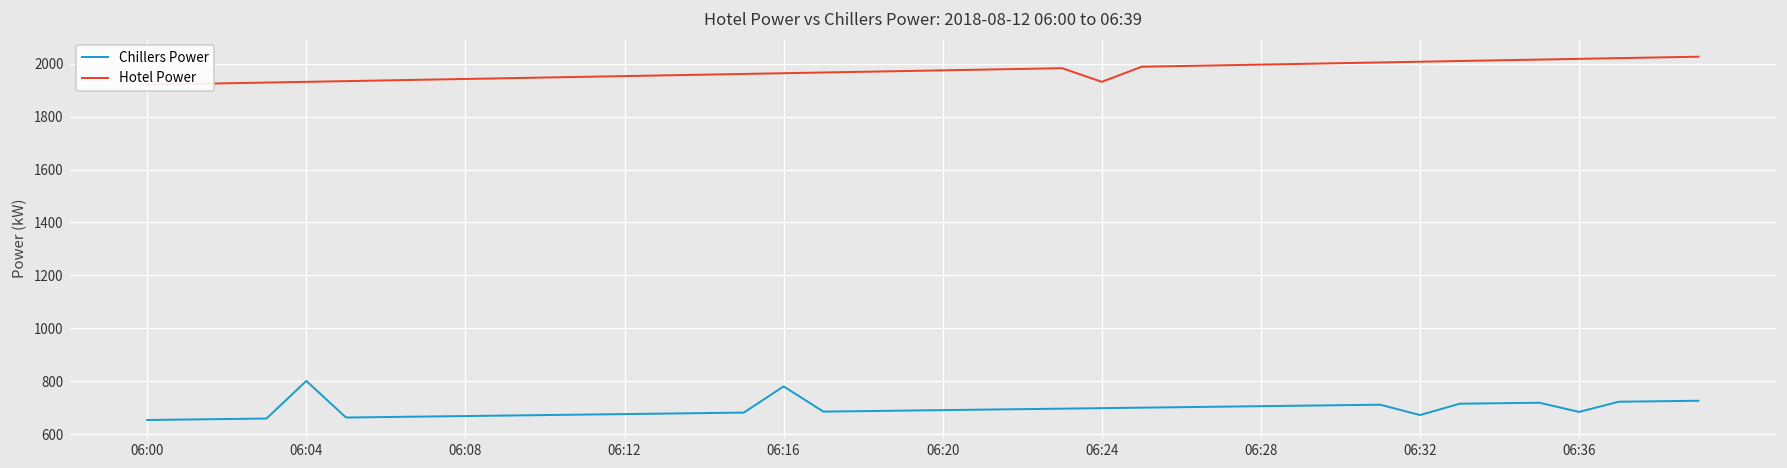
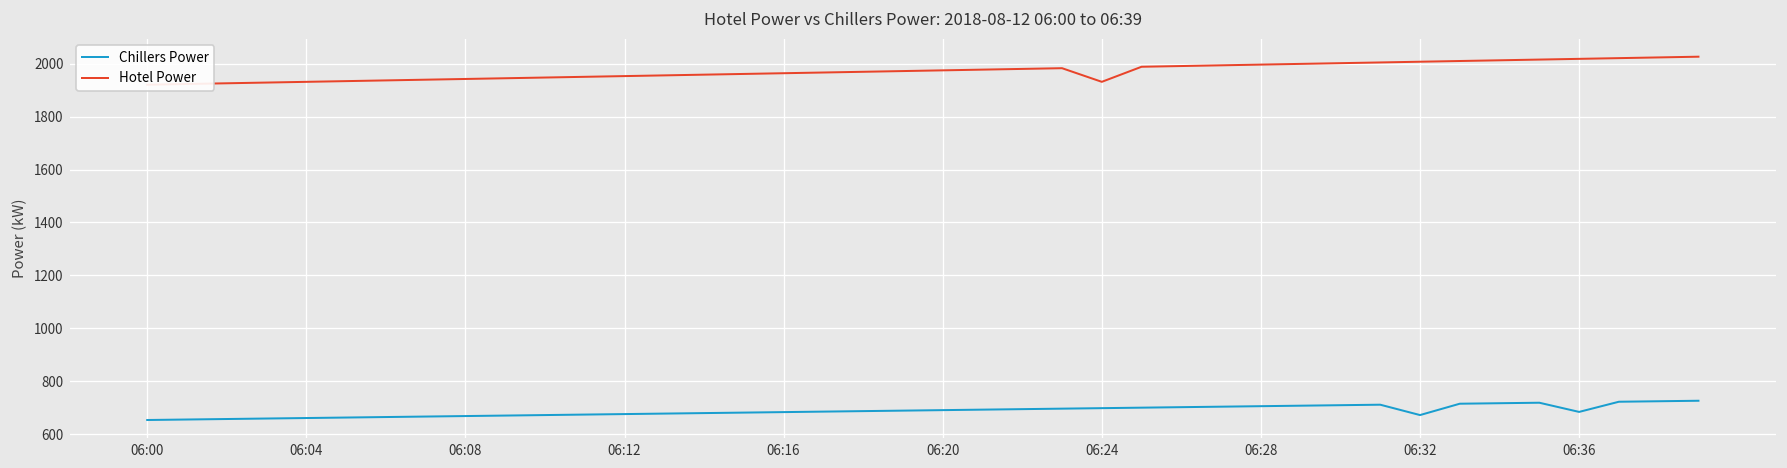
  {
    "Chillers Power": {
      "06:00": 650,
-     "06:04": 800,
+     "06:04": 660,
      "06:08": 670,
      "06:12": 680,
-     "06:16": 780,
+     "06:16": 680,
      "06:20": 690,
      "06:24": 700,
      "06:28": 710,
      "06:32": 670,
      "06:36": 680
    },
    "Hotel Power": {
      "06:04": 1930,
      "06:08": 1940,
      "06:12": 1950,
      "06:16": 1960,
      "06:20": 1980,
      "06:24": 1930,
      "06:28": 2000,
      "06:32": 2010,
      "06:36": 2020
    }
  }
